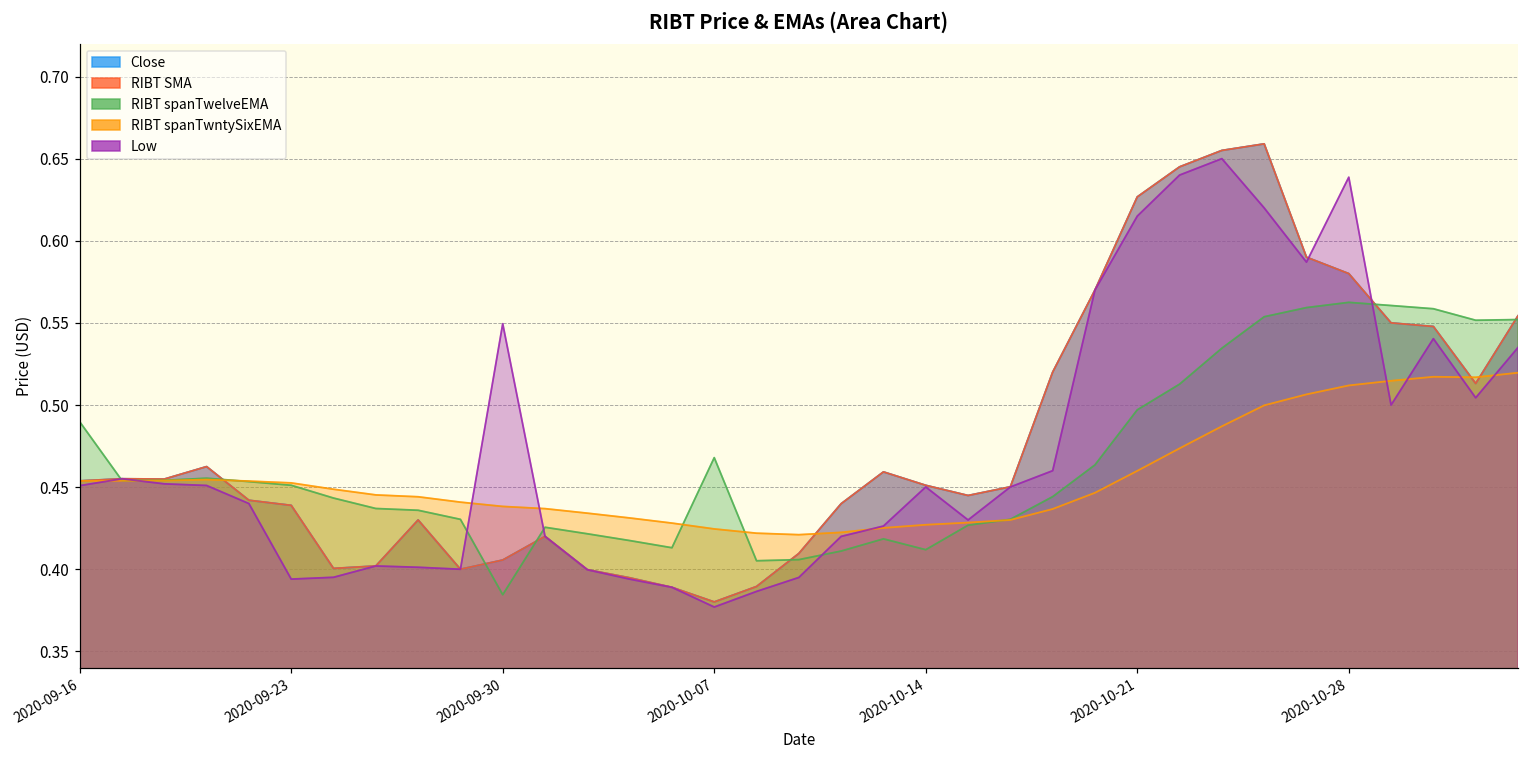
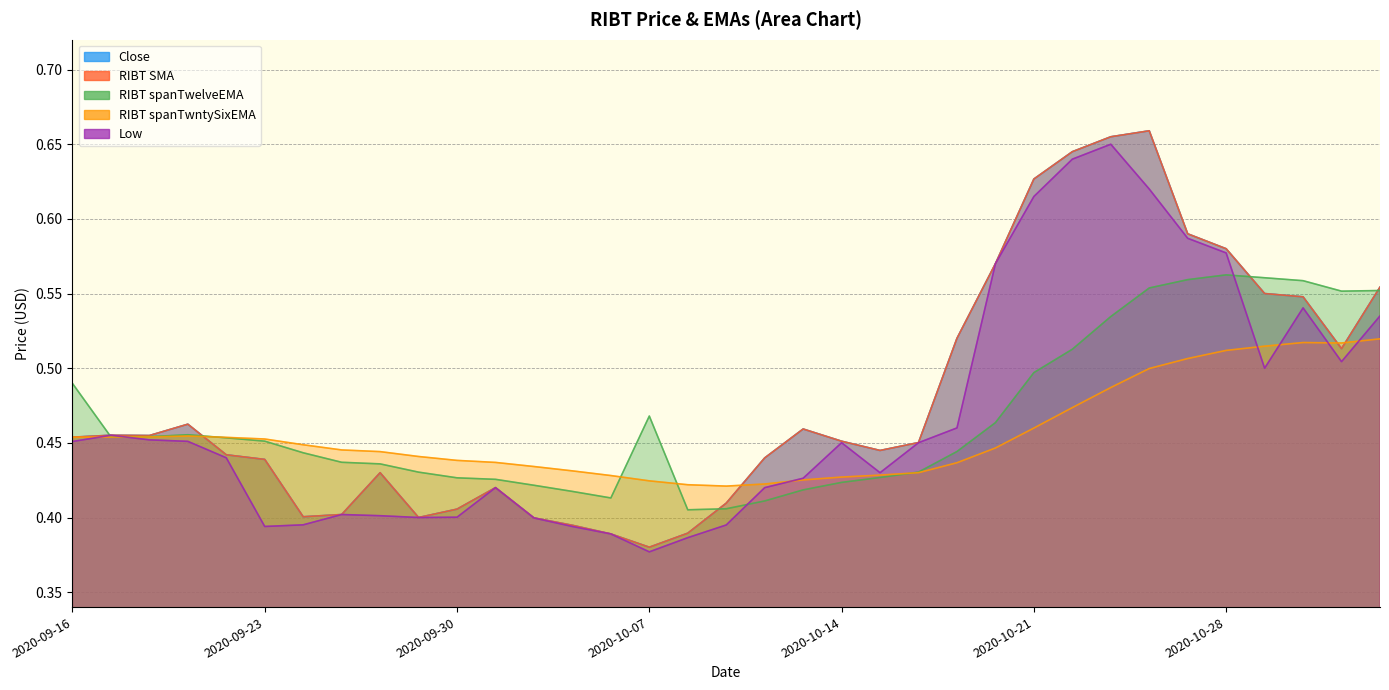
  {
    "RIBT spanTwelveEMA": {
      "2020-09-16": 0.490,
-     "2020-09-30": 0.385,
+     "2020-09-30": 0.427,
      "2020-10-07": 0.468,
-     "2020-10-14": 0.412,
+     "2020-10-14": 0.424,
      "2020-10-21": 0.497,
      "2020-10-28": 0.562
    },
    "Low": {
      "2020-09-16": 0.451,
      "2020-09-23": 0.394,
-     "2020-09-30": 0.550,
+     "2020-09-30": 0.400,
      "2020-10-07": 0.377,
      "2020-10-21": 0.615,
-     "2020-10-28": 0.639
+     "2020-10-28": 0.577
    }
  }
